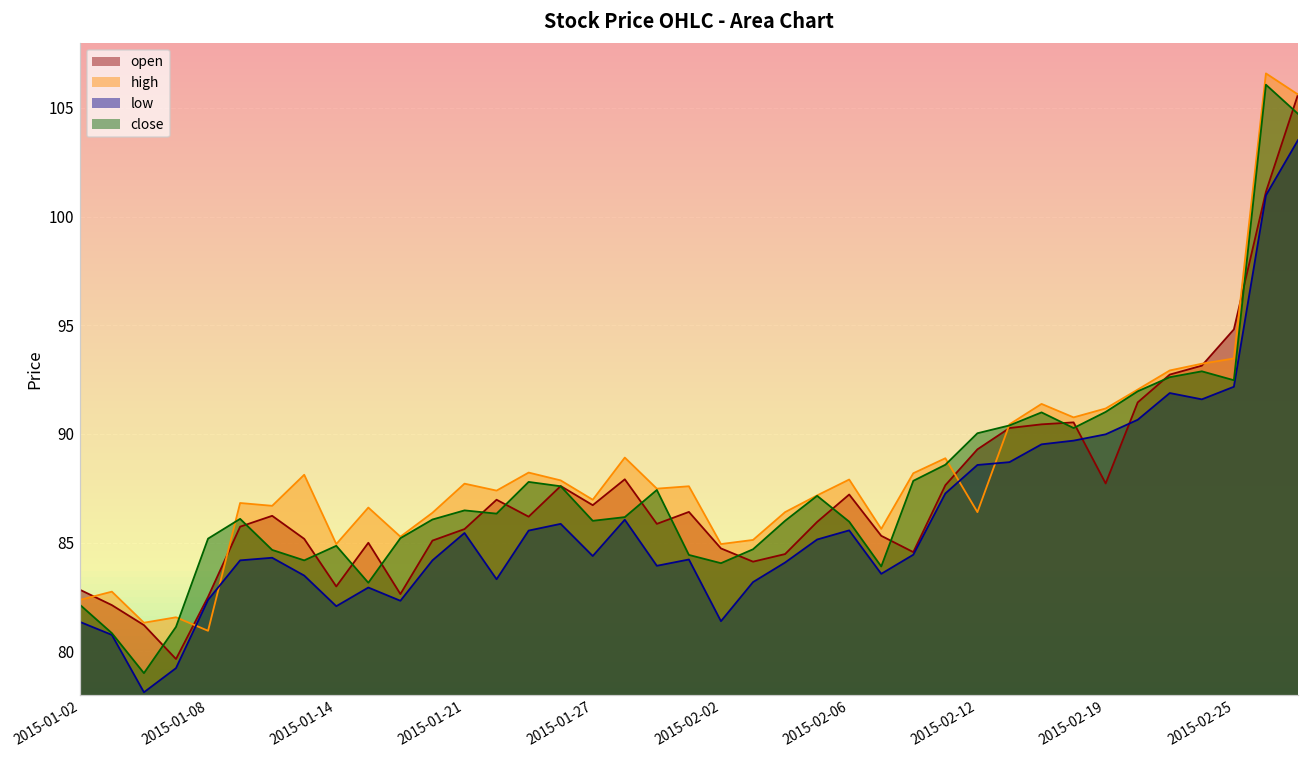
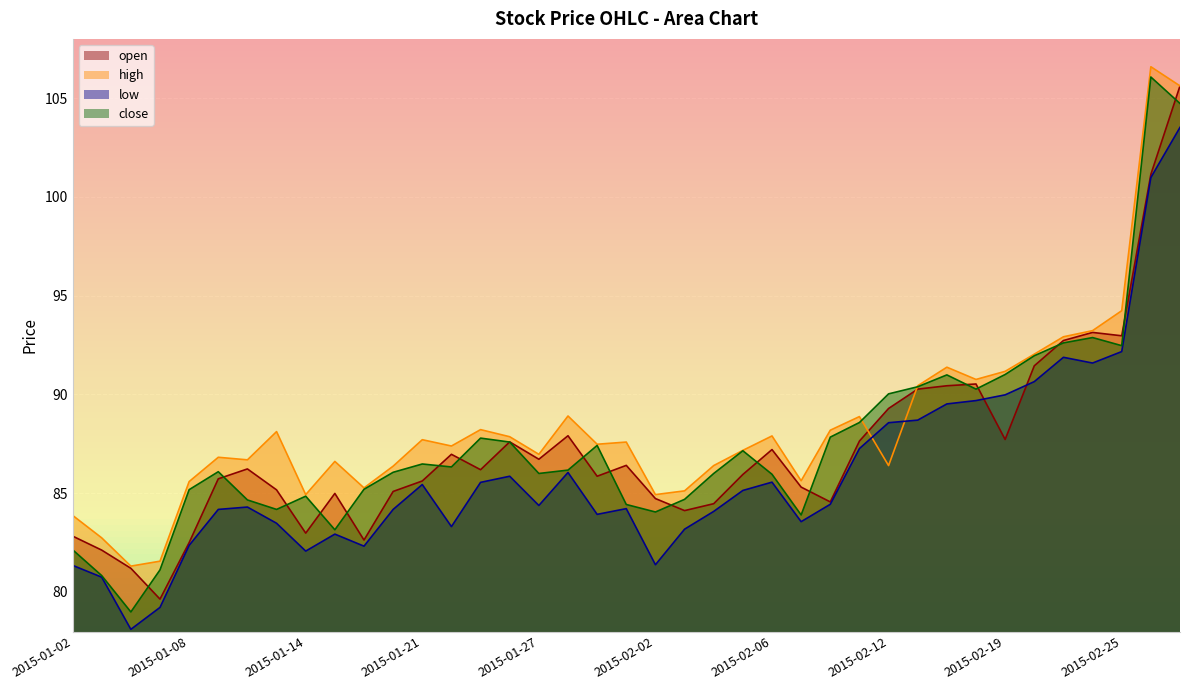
  {
    "open": {
      "2015-01-02": 82.8,
      "2015-01-08": 82.5,
      "2015-01-14": 83.0,
      "2015-01-21": 85.6,
      "2015-01-27": 86.7,
      "2015-02-02": 84.7,
      "2015-02-06": 87.2,
      "2015-02-12": 89.3,
      "2015-02-19": 87.7,
-     "2015-02-25": 94.8
+     "2015-02-25": 93.0
    },
    "high": {
-     "2015-01-02": 82.4,
-     "2015-01-08": 80.9,
+     "2015-01-02": 83.9,
+     "2015-01-08": 85.6,
      "2015-01-21": 87.7,
      "2015-01-27": 87.0,
      "2015-02-02": 84.9,
      "2015-02-06": 87.9,
      "2015-02-12": 86.4,
      "2015-02-19": 91.2,
-     "2015-02-25": 93.5
+     "2015-02-25": 94.2
    },
    "low": {
      "2015-01-02": 81.4,
      "2015-01-08": 82.4,
      "2015-01-14": 82.1,
      "2015-01-21": 85.4,
      "2015-01-27": 84.4,
      "2015-02-02": 81.4,
      "2015-02-06": 85.6,
      "2015-02-12": 88.6,
      "2015-02-19": 90.0,
      "2015-02-25": 92.2
    },
    "close": {
      "2015-01-02": 82.1,
      "2015-01-08": 85.2,
      "2015-01-21": 86.5,
      "2015-01-27": 86.0,
      "2015-02-02": 84.1,
      "2015-02-06": 86.0,
      "2015-02-12": 90.0,
      "2015-02-19": 91.0,
      "2015-02-25": 92.5
    }
  }
